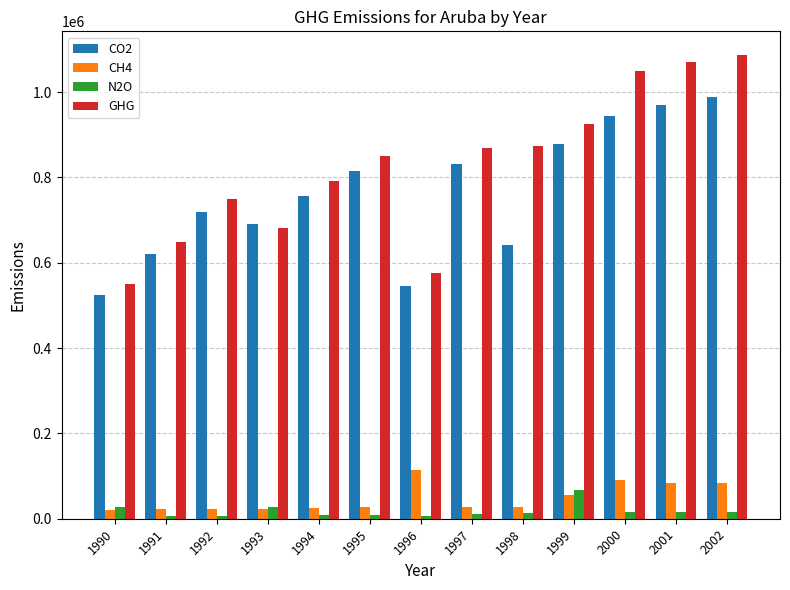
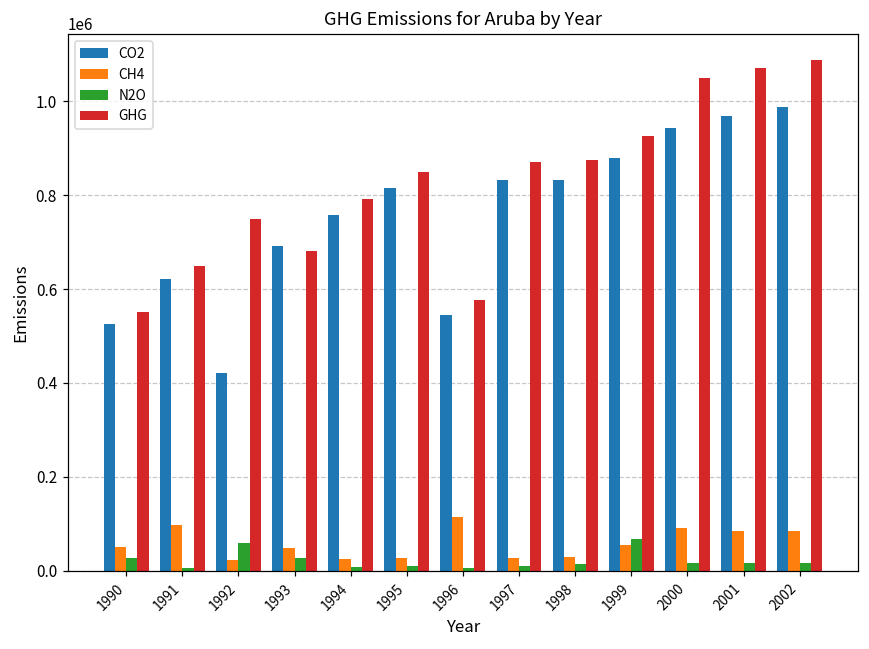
  {
    "CO2": {
      "1990": 520000,
      "1991": 620000,
-     "1992": 720000,
+     "1992": 420000,
      "1993": 690000,
      "1994": 760000,
      "1995": 810000,
      "1996": 540000,
      "1997": 830000,
-     "1998": 640000,
+     "1998": 830000,
      "1999": 880000,
      "2000": 940000,
      "2001": 970000,
      "2002": 990000
    },
    "CH4": {
-     "1990": 20000,
-     "1991": 20000,
+     "1990": 50000,
+     "1991": 100000,
      "1992": 20000,
-     "1993": 20000,
+     "1993": 50000,
      "1994": 30000,
      "1995": 30000,
      "1996": 110000,
      "1997": 30000,
      "1998": 30000,
      "1999": 60000,
      "2000": 90000,
      "2001": 80000,
      "2002": 80000
    },
    "N2O": {
      "1990": 30000,
      "1991": 10000,
-     "1992": 10000,
+     "1992": 60000,
      "1993": 30000,
      "1994": 10000,
      "1995": 10000,
      "1996": 10000,
      "1997": 10000,
      "1998": 10000,
      "1999": 70000,
      "2000": 20000,
      "2001": 20000,
      "2002": 20000
    },
    "GHG": {
      "1990": 550000,
      "1991": 650000,
      "1992": 750000,
      "1993": 680000,
      "1994": 790000,
      "1995": 850000,
      "1996": 580000,
      "1997": 870000,
      "1998": 870000,
      "1999": 930000,
      "2000": 1050000,
      "2001": 1070000,
      "2002": 1090000
    }
  }
